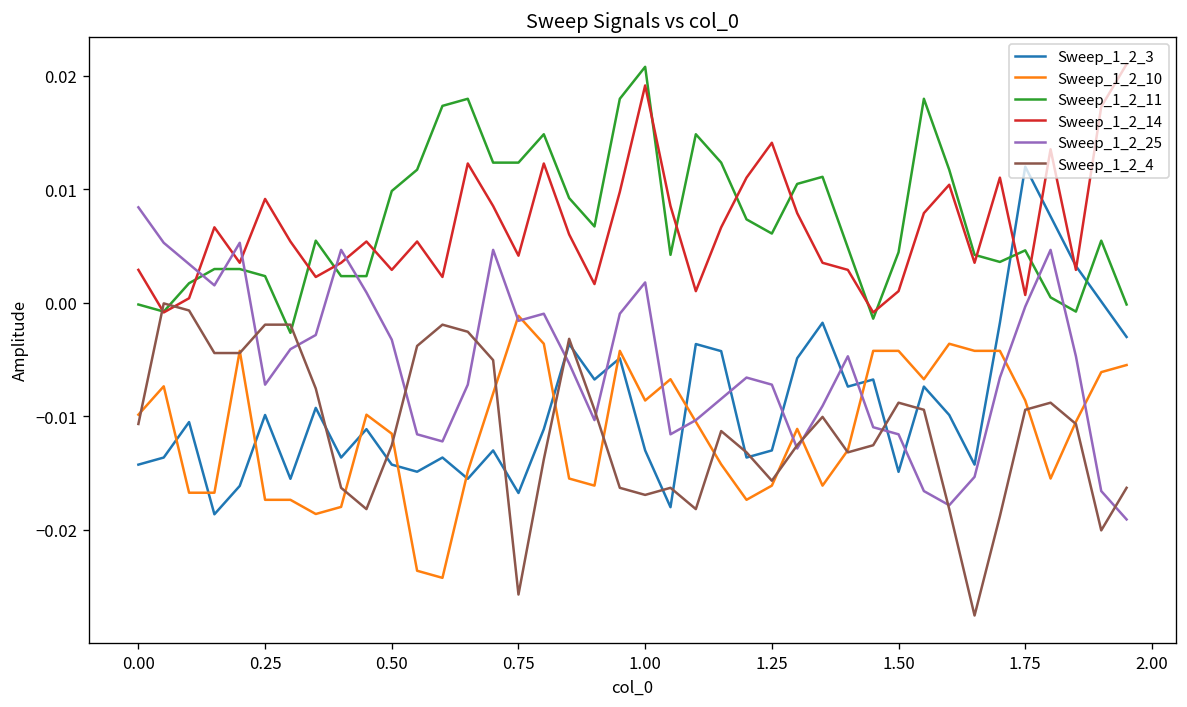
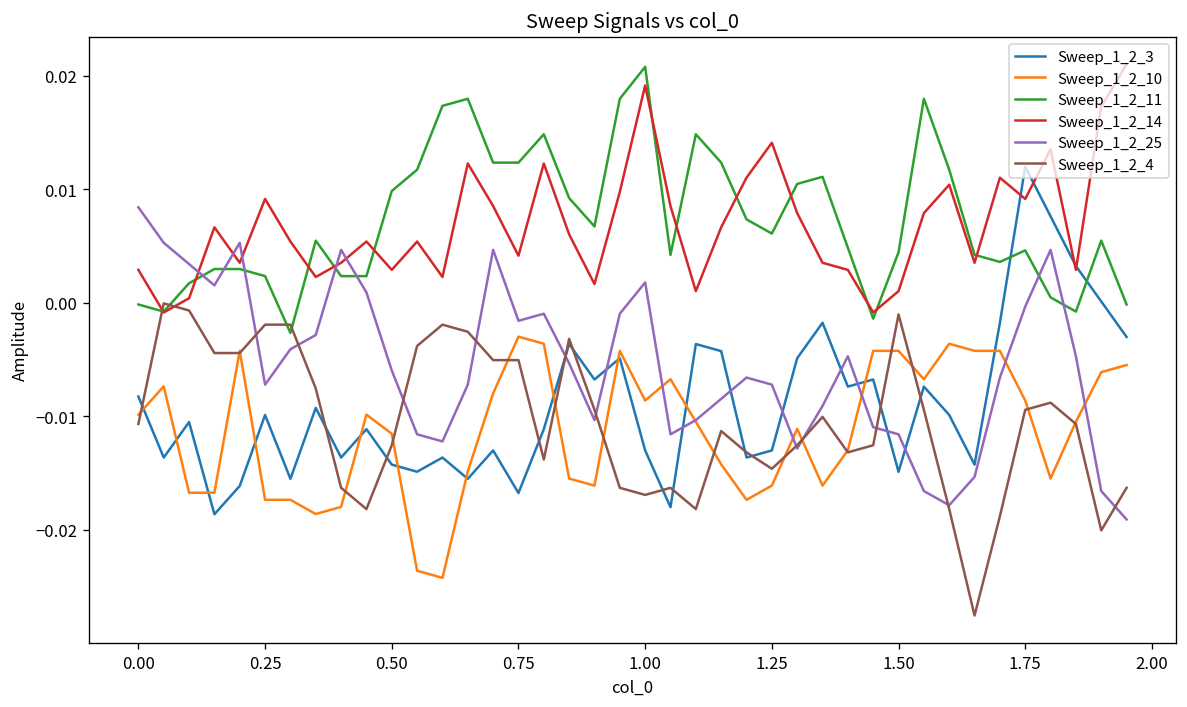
  {
    "Sweep_1_2_3": {
-     "0.00": -0.014,
+     "0.00": -0.008,
      "0.25": -0.010,
      "0.50": -0.014,
      "0.75": -0.017,
      "1.00": -0.013,
      "1.25": -0.013,
      "1.50": -0.015
    },
    "Sweep_1_2_10": {
      "0.00": -0.010,
      "0.25": -0.017,
      "0.50": -0.012,
-     "0.75": -0.001,
+     "0.75": -0.003,
      "1.00": -0.009,
      "1.25": -0.016,
      "1.50": -0.004,
      "1.75": -0.009
    },
    "Sweep_1_2_11": {
      "0.00": 0.000,
      "0.25": 0.002,
      "0.50": 0.010,
      "0.75": 0.012,
      "1.00": 0.021,
      "1.25": 0.006,
      "1.50": 0.004,
      "1.75": 0.005
    },
    "Sweep_1_2_14": {
      "0.00": 0.003,
      "0.25": 0.009,
      "0.50": 0.003,
      "0.75": 0.004,
      "1.00": 0.019,
      "1.25": 0.014,
      "1.50": 0.001,
-     "1.75": 0.001
+     "1.75": 0.009
    },
    "Sweep_1_2_25": {
      "0.00": 0.008,
      "0.25": -0.007,
-     "0.50": -0.003,
+     "0.50": -0.006,
      "0.75": -0.002,
      "1.00": 0.002,
      "1.25": -0.007,
      "1.50": -0.012,
      "1.75": 0.000
    },
    "Sweep_1_2_4": {
      "0.00": -0.011,
      "0.25": -0.002,
      "0.50": -0.013,
-     "0.75": -0.026,
+     "0.75": -0.005,
      "1.00": -0.017,
-     "1.25": -0.016,
-     "1.50": -0.009,
+     "1.25": -0.015,
+     "1.50": -0.001,
      "1.75": -0.009
    }
  }
